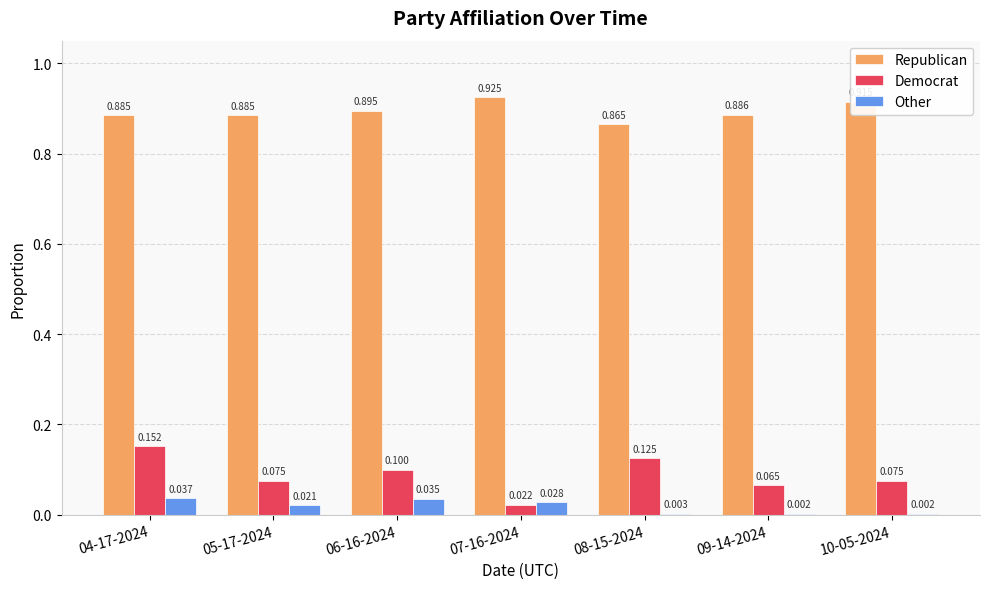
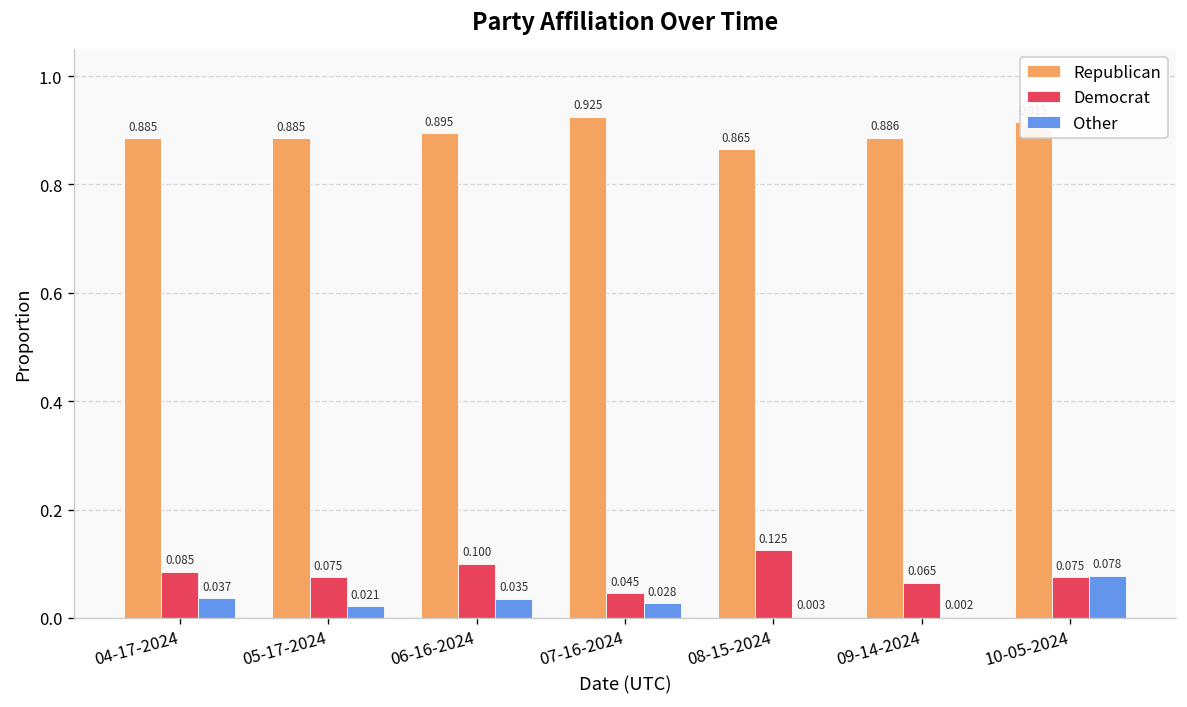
  {
    "Republican": {
      "04-17-2024": 0.885,
      "05-17-2024": 0.885,
      "06-16-2024": 0.895,
      "07-16-2024": 0.925,
      "08-15-2024": 0.865,
      "09-14-2024": 0.886
    },
    "Democrat": {
-     "04-17-2024": 0.152,
+     "04-17-2024": 0.085,
      "05-17-2024": 0.075,
      "06-16-2024": 0.100,
-     "07-16-2024": 0.022,
+     "07-16-2024": 0.045,
      "08-15-2024": 0.125,
      "09-14-2024": 0.065,
      "10-05-2024": 0.075
    },
    "Other": {
      "04-17-2024": 0.037,
      "05-17-2024": 0.021,
      "06-16-2024": 0.035,
      "07-16-2024": 0.028,
      "08-15-2024": 0.003,
      "09-14-2024": 0.002,
-     "10-05-2024": 0.002
+     "10-05-2024": 0.078
    }
  }
